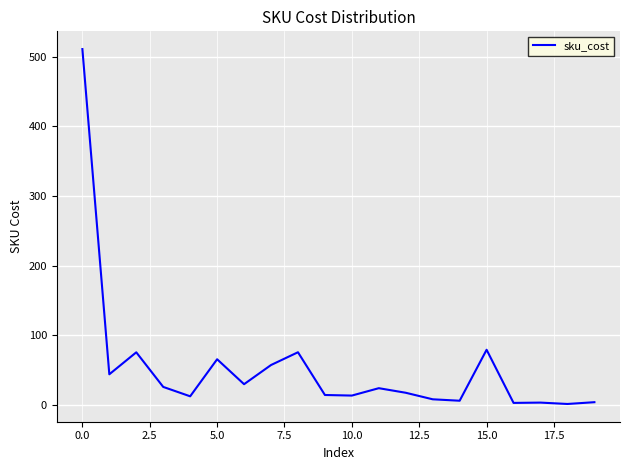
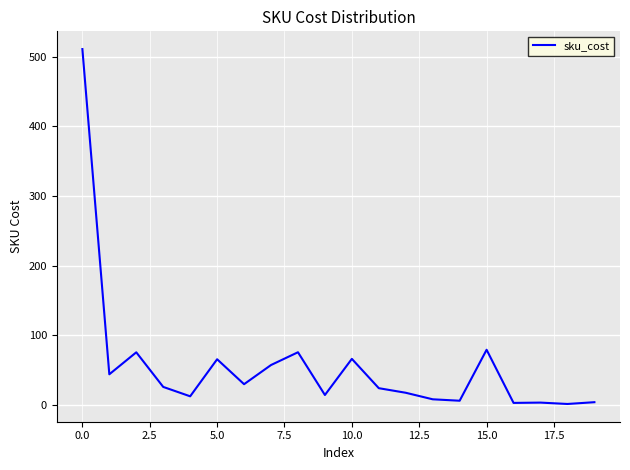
  {
    "0.0": 510,
    "5.0": 70,
-   "10.0": 10,
+   "10.0": 70,
    "15.0": 80
  }
